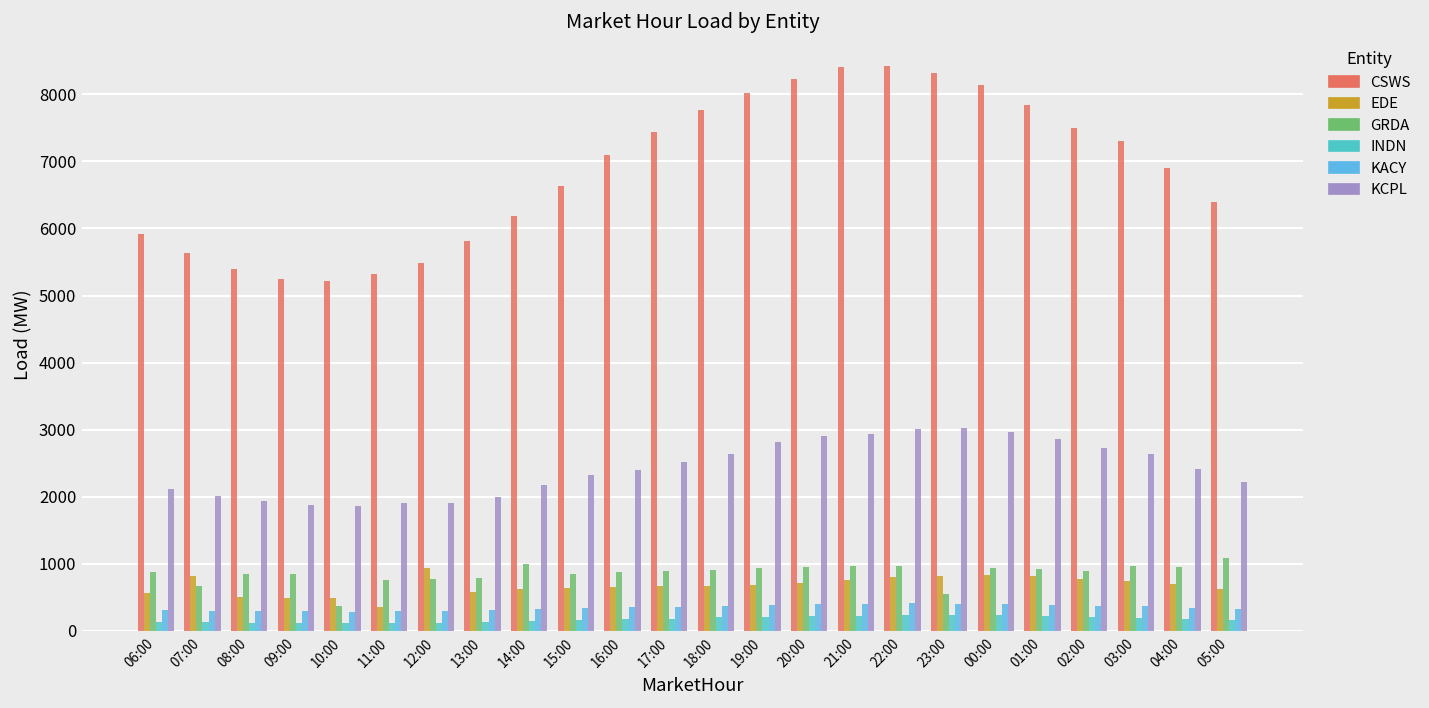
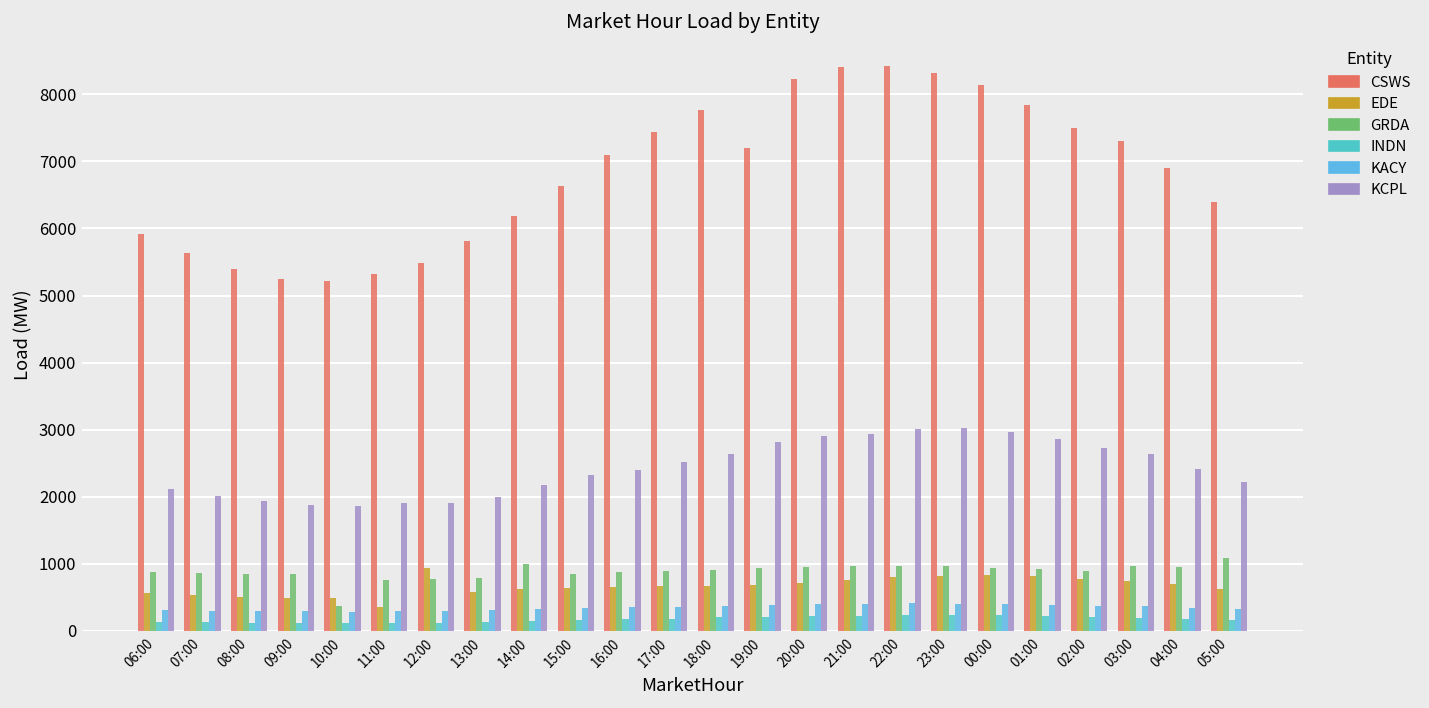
  {
    "CSWS": {
      "06:00": 5900,
      "07:00": 5600,
      "08:00": 5400,
      "09:00": 5200,
      "10:00": 5200,
      "11:00": 5300,
      "12:00": 5500,
      "13:00": 5800,
      "14:00": 6200,
      "15:00": 6600,
      "16:00": 7100,
      "17:00": 7400,
      "18:00": 7800,
-     "19:00": 8000,
+     "19:00": 7200,
      "20:00": 8200,
      "21:00": 8400,
      "22:00": 8400,
      "23:00": 8300,
      "00:00": 8100,
      "01:00": 7800,
      "02:00": 7500,
      "03:00": 7300,
      "04:00": 6900,
      "05:00": 6400
    },
    "EDE": {
      "06:00": 600,
-     "07:00": 800,
+     "07:00": 500,
      "08:00": 500,
      "09:00": 500,
      "10:00": 500,
      "11:00": 400,
      "12:00": 900,
      "13:00": 600,
      "14:00": 600,
      "15:00": 600,
      "16:00": 700,
      "17:00": 700,
      "18:00": 700,
      "19:00": 700,
      "20:00": 700,
      "21:00": 800,
      "22:00": 800,
      "23:00": 800,
      "00:00": 800,
      "01:00": 800,
      "02:00": 800,
      "03:00": 700,
      "04:00": 700,
      "05:00": 600
    },
    "GRDA": {
      "06:00": 900,
-     "07:00": 700,
+     "07:00": 900,
      "08:00": 900,
      "09:00": 800,
      "10:00": 400,
      "11:00": 800,
      "12:00": 800,
      "13:00": 800,
      "14:00": 1000,
      "15:00": 800,
      "16:00": 900,
      "17:00": 900,
      "18:00": 900,
      "19:00": 900,
      "20:00": 1000,
      "21:00": 1000,
      "22:00": 1000,
-     "23:00": 500,
+     "23:00": 1000,
      "00:00": 900,
      "01:00": 900,
      "02:00": 900,
      "03:00": 1000,
      "04:00": 1000,
      "05:00": 1100
    },
    "KCPL": {
      "06:00": 2100,
      "07:00": 2000,
      "08:00": 1900,
      "09:00": 1900,
      "10:00": 1900,
      "11:00": 1900,
      "12:00": 1900,
      "13:00": 2000,
      "14:00": 2200,
      "15:00": 2300,
      "16:00": 2400,
      "17:00": 2500,
      "18:00": 2600,
      "19:00": 2800,
      "20:00": 2900,
      "21:00": 2900,
      "22:00": 3000,
      "23:00": 3000,
      "00:00": 3000,
      "01:00": 2900,
      "02:00": 2700,
      "03:00": 2600,
      "04:00": 2400,
      "05:00": 2200
    }
  }
